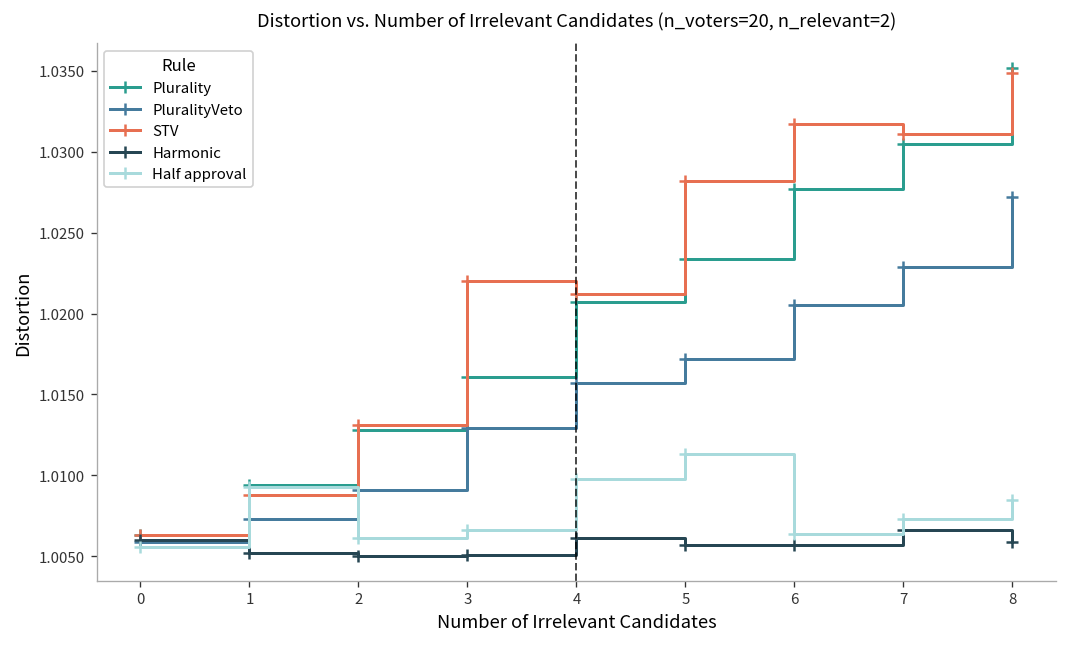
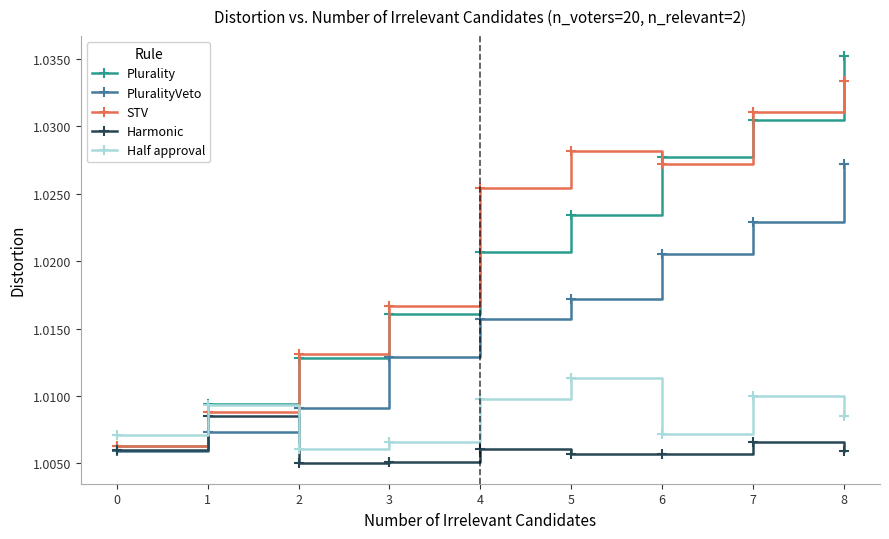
  {
    "STV": {
      "1": 1.0088,
      "2": 1.0131,
-     "3": 1.0220,
-     "4": 1.0212,
+     "3": 1.0167,
+     "4": 1.0254,
      "5": 1.0282,
-     "6": 1.0317,
+     "6": 1.0272,
      "7": 1.0311,
-     "8": 1.0349
+     "8": 1.0334
    },
    "Harmonic": {
-     "1": 1.0052,
+     "1": 1.0085,
      "2": 1.0050,
      "3": 1.0051,
      "4": 1.0061,
      "5": 1.0057,
      "6": 1.0057,
      "7": 1.0066,
      "8": 1.0059
    },
    "Half approval": {
-     "0": 1.0056,
+     "0": 1.0071,
      "2": 1.0061,
      "3": 1.0066,
      "4": 1.0098,
      "5": 1.0113,
-     "6": 1.0064,
-     "7": 1.0073,
+     "6": 1.0072,
+     "7": 1.0100,
      "8": 1.0085
    }
  }
